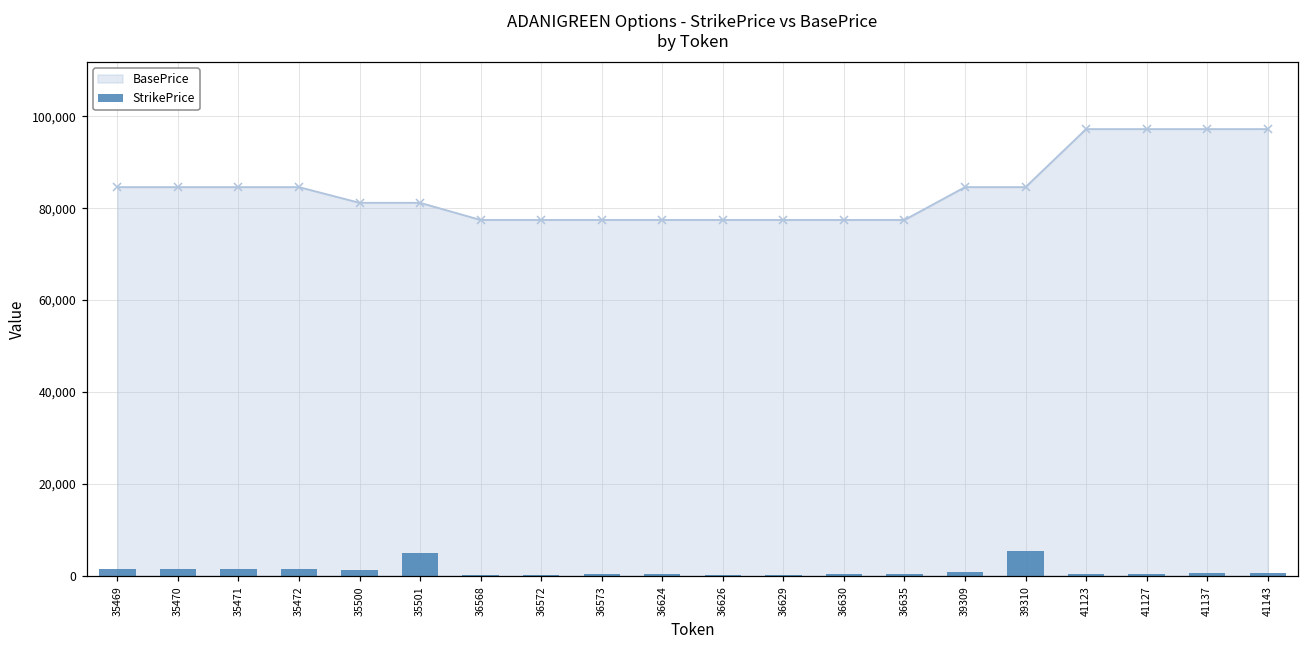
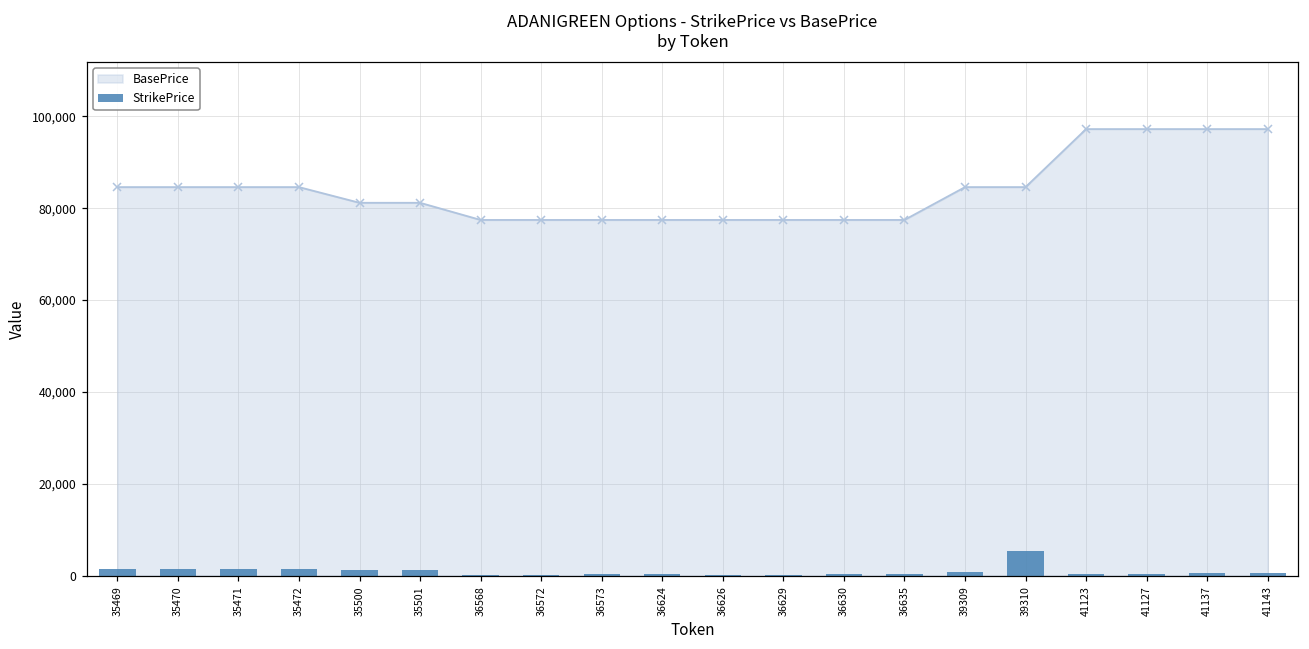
  {
    "BasePrice": {
      "35469": "85,000",
      "35470": "85,000",
      "35471": "85,000",
      "35472": "85,000",
      "35500": "81,000",
      "35501": "81,000",
      "36568": "77,000",
      "36572": "77,000",
      "36573": "77,000",
      "36624": "77,000",
      "36626": "77,000",
      "36629": "77,000",
      "36630": "77,000",
      "36635": "77,000",
      "39309": "85,000",
      "39310": "85,000",
      "41123": "97,000",
      "41127": "97,000",
      "41137": "97,000",
      "41143": "97,000"
    },
    "StrikePrice": {
      "35469": "1,000",
      "35470": "1,000",
      "35471": "1,000",
      "35472": "1,000",
      "35500": "1,000",
-     "35501": "5,000",
+     "35501": "1,000",
      "39309": "1,000",
      "39310": "5,000",
      "41137": "1,000",
      "41143": "1,000"
    }
  }
